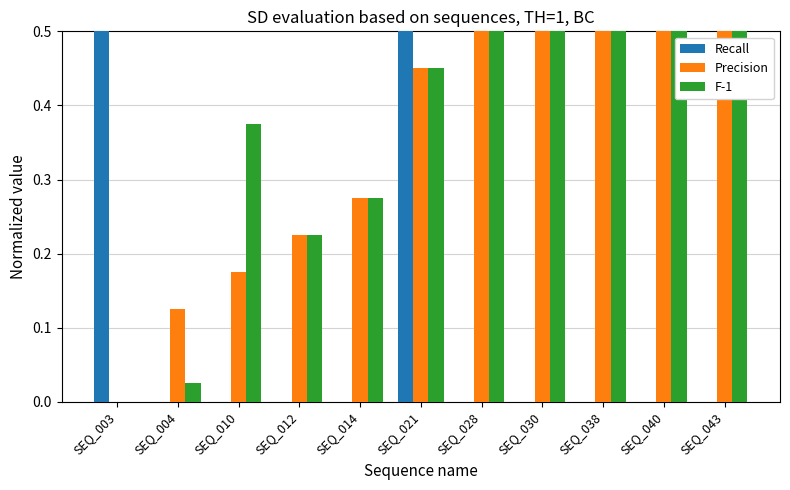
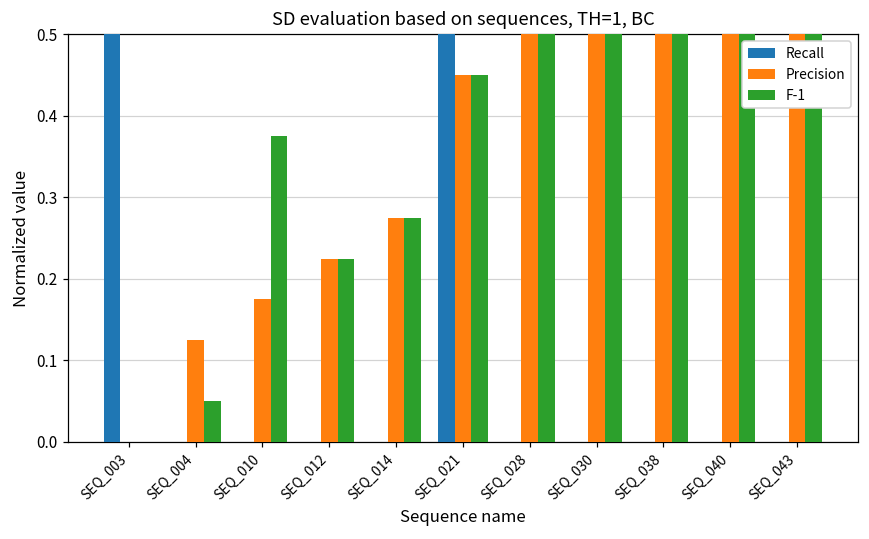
  {
    "Recall": {
      "SEQ_004": 0.00,
      "SEQ_010": 0.00,
      "SEQ_012": 0.00,
      "SEQ_014": 0.00,
      "SEQ_028": 0.00,
      "SEQ_030": 0.00,
      "SEQ_038": 0.00,
      "SEQ_040": 0.00,
      "SEQ_043": 0.00
    },
    "Precision": {
      "SEQ_003": 0.00,
      "SEQ_004": 0.13,
      "SEQ_010": 0.18,
      "SEQ_012": 0.23,
      "SEQ_014": 0.28,
      "SEQ_021": 0.45
    },
    "F-1": {
      "SEQ_003": 0.00,
-     "SEQ_004": 0.03,
+     "SEQ_004": 0.05,
      "SEQ_010": 0.38,
      "SEQ_012": 0.23,
      "SEQ_014": 0.28,
      "SEQ_021": 0.45
    }
  }
